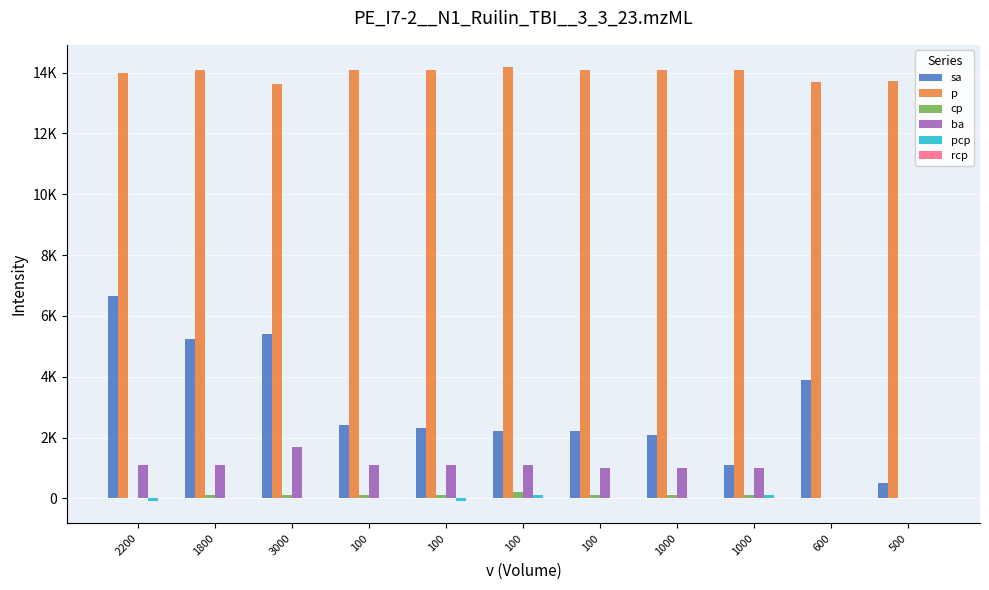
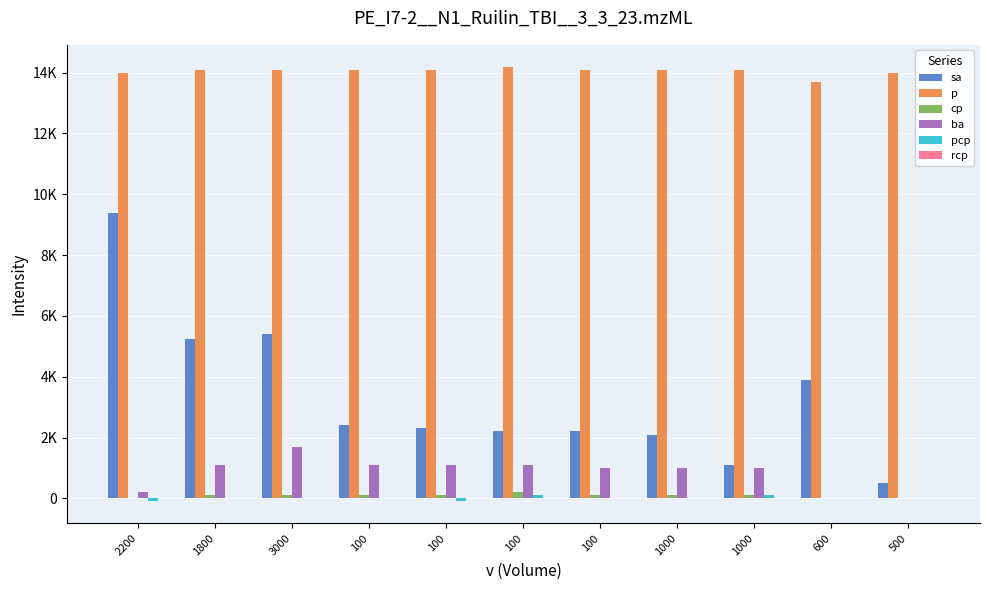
  {
    "sa": {
-     "2200": 6700,
+     "2200": 9400,
      "1800": 5300,
      "3000": 5400,
      "600": 3900,
      "500": 500
    },
    "p": {
      "2200": 14000,
      "1800": 14100,
-     "3000": 13600,
+     "3000": 14100,
      "600": 13700,
-     "500": 13700
+     "500": 14000
    },
    "cp": {
      "2200": 0,
      "1800": 100,
      "3000": 100,
      "600": 0,
      "500": 0
    },
    "ba": {
-     "2200": 1100,
+     "2200": 200,
      "1800": 1100,
      "3000": 1700,
      "600": 0,
      "500": 0
    },
    "pcp": {
      "2200": -100,
      "1800": 0,
      "3000": 0,
      "600": 0,
      "500": 0
    },
    "rcp": {
      "2200": 0,
      "1800": 0,
      "3000": 0,
      "600": 0,
      "500": 0
    }
  }
